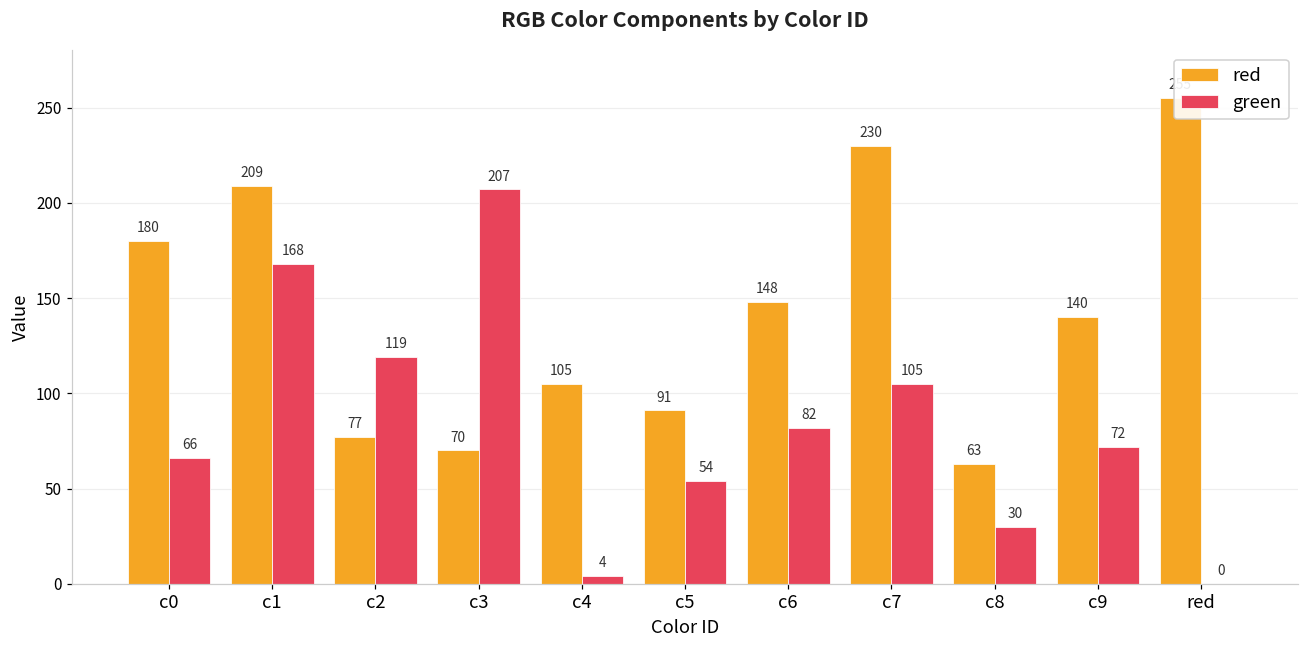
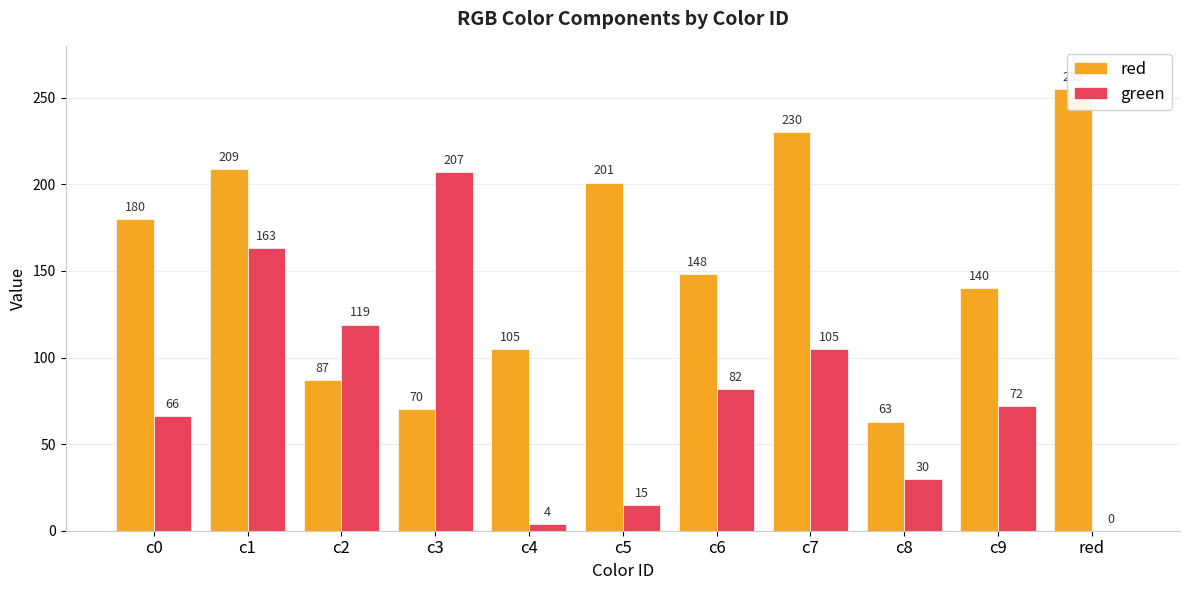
  {
    "red": {
      "c0": 180,
      "c1": 209,
-     "c2": 77,
+     "c2": 87,
      "c3": 70,
      "c4": 105,
-     "c5": 91,
+     "c5": 201,
      "c6": 148,
      "c7": 230,
      "c8": 63,
      "c9": 140
    },
    "green": {
      "c0": 66,
-     "c1": 168,
+     "c1": 163,
      "c2": 119,
      "c3": 207,
      "c4": 4,
-     "c5": 54,
+     "c5": 15,
      "c6": 82,
      "c7": 105,
      "c8": 30,
      "c9": 72,
      "red": 0
    }
  }
